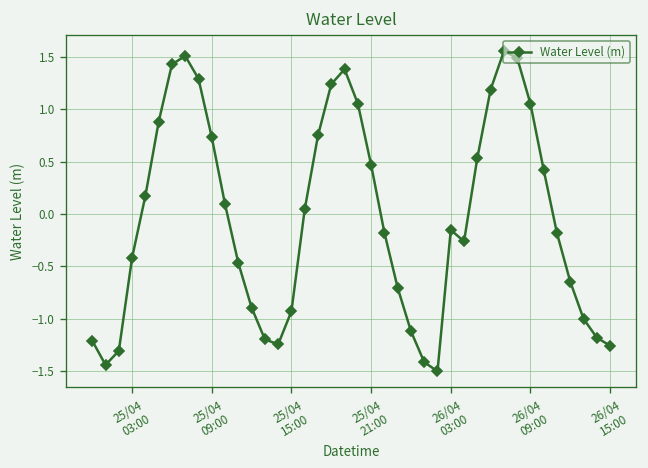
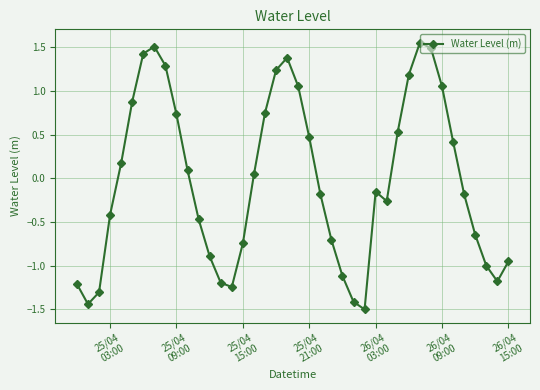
  {
    "25/04 03:00": -0.4,
    "25/04 09:00": 0.7,
-   "25/04 15:00": -0.9,
+   "25/04 15:00": -0.7,
    "25/04 21:00": 0.5,
    "26/04 03:00": -0.2,
    "26/04 09:00": 1.1,
-   "26/04 15:00": -1.3
+   "26/04 15:00": -1.0
  }
